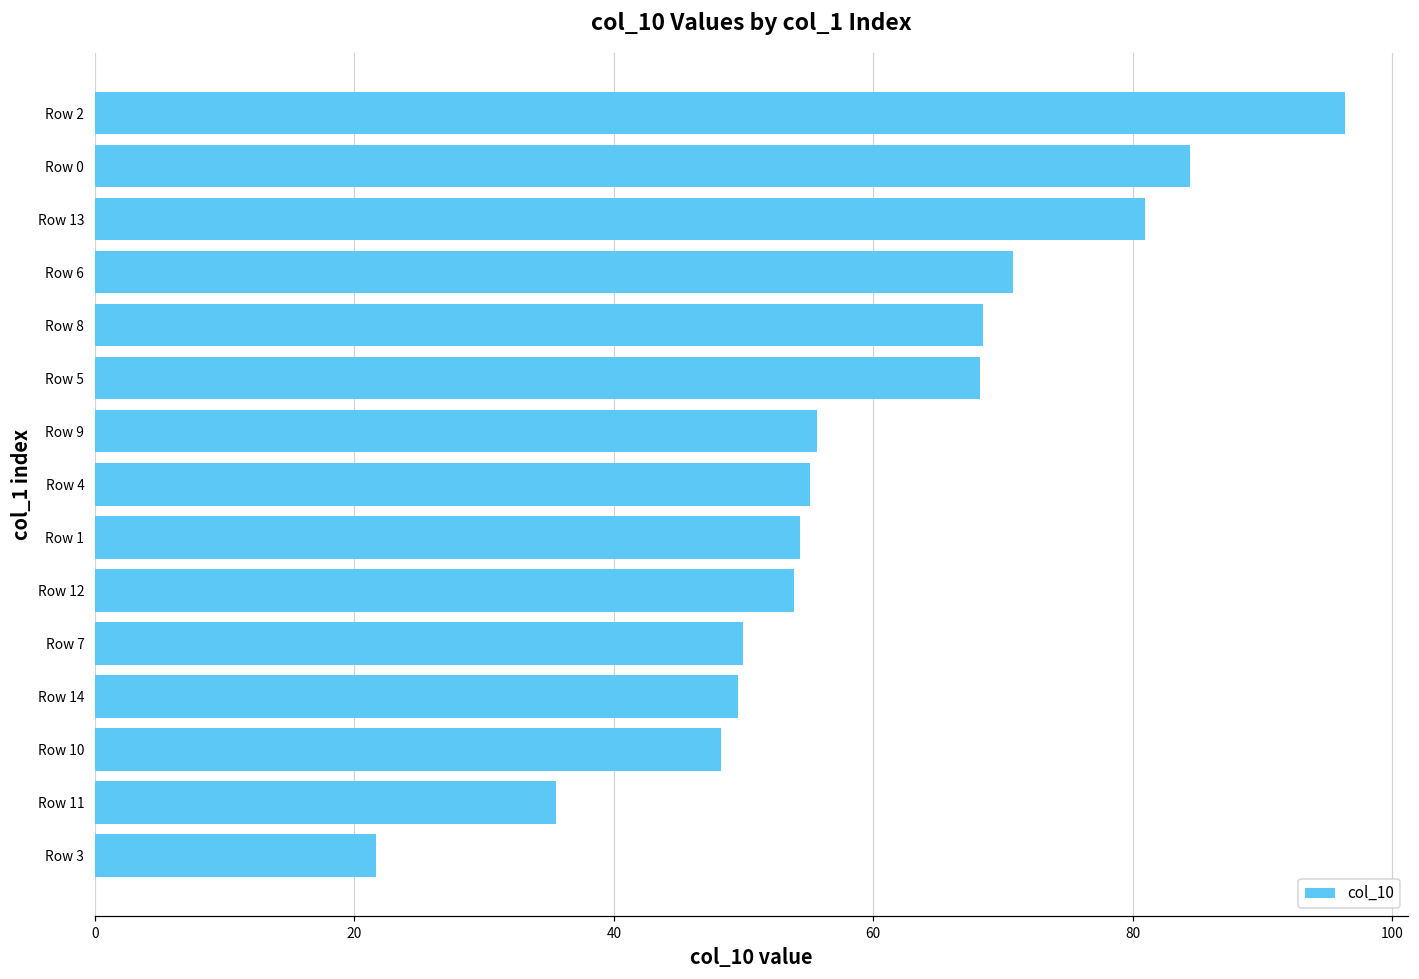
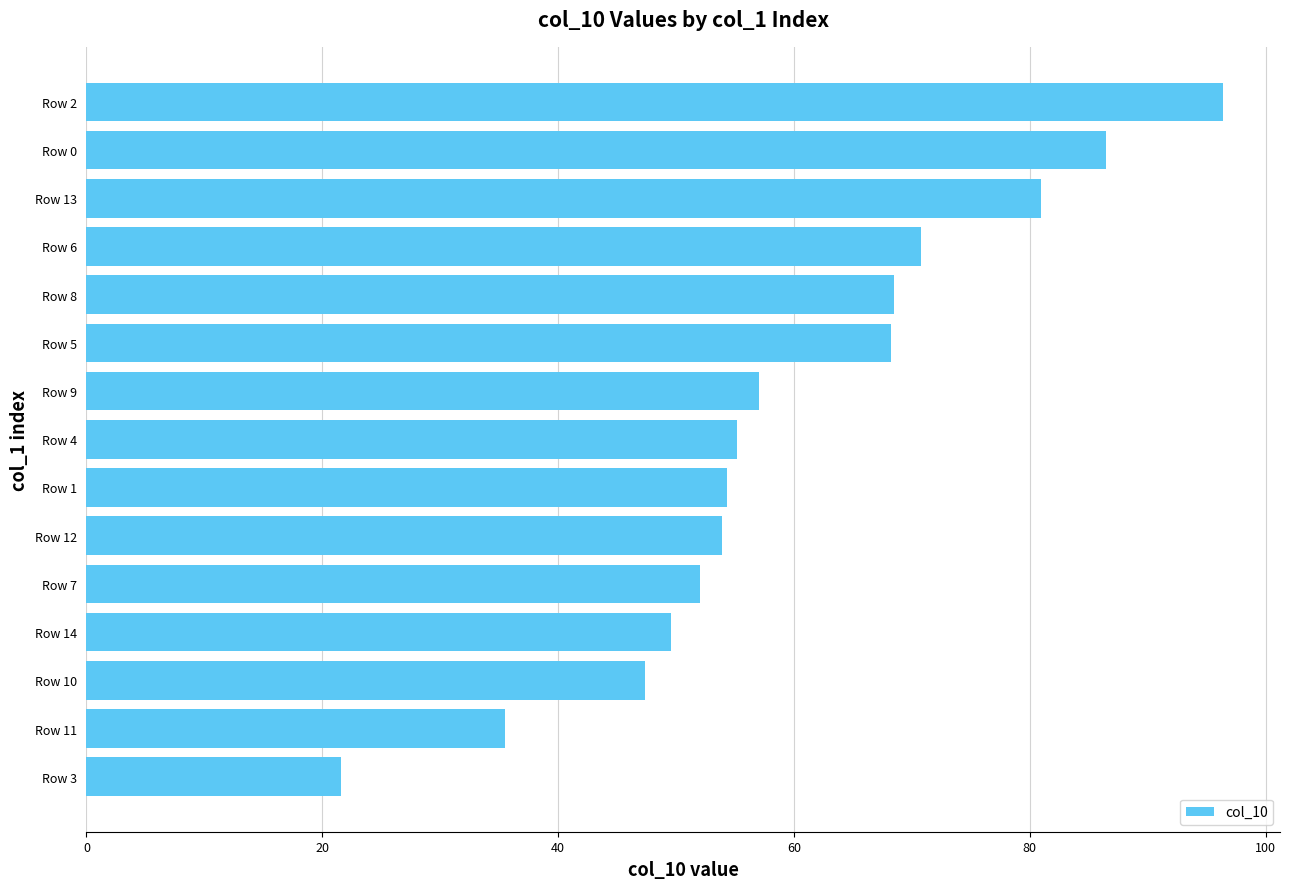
  {
    "Row 2": 96.4,
-   "Row 0": 84.4,
+   "Row 0": 86.5,
    "Row 13": 80.9,
    "Row 6": 70.8,
    "Row 8": 68.5,
    "Row 5": 68.2,
-   "Row 9": 55.6,
+   "Row 9": 57.1,
    "Row 4": 55.2,
    "Row 1": 54.3,
    "Row 12": 53.9,
-   "Row 7": 50.0,
+   "Row 7": 52.0,
    "Row 14": 49.6,
-   "Row 10": 48.2,
+   "Row 10": 47.4,
    "Row 11": 35.5,
    "Row 3": 21.6
  }
